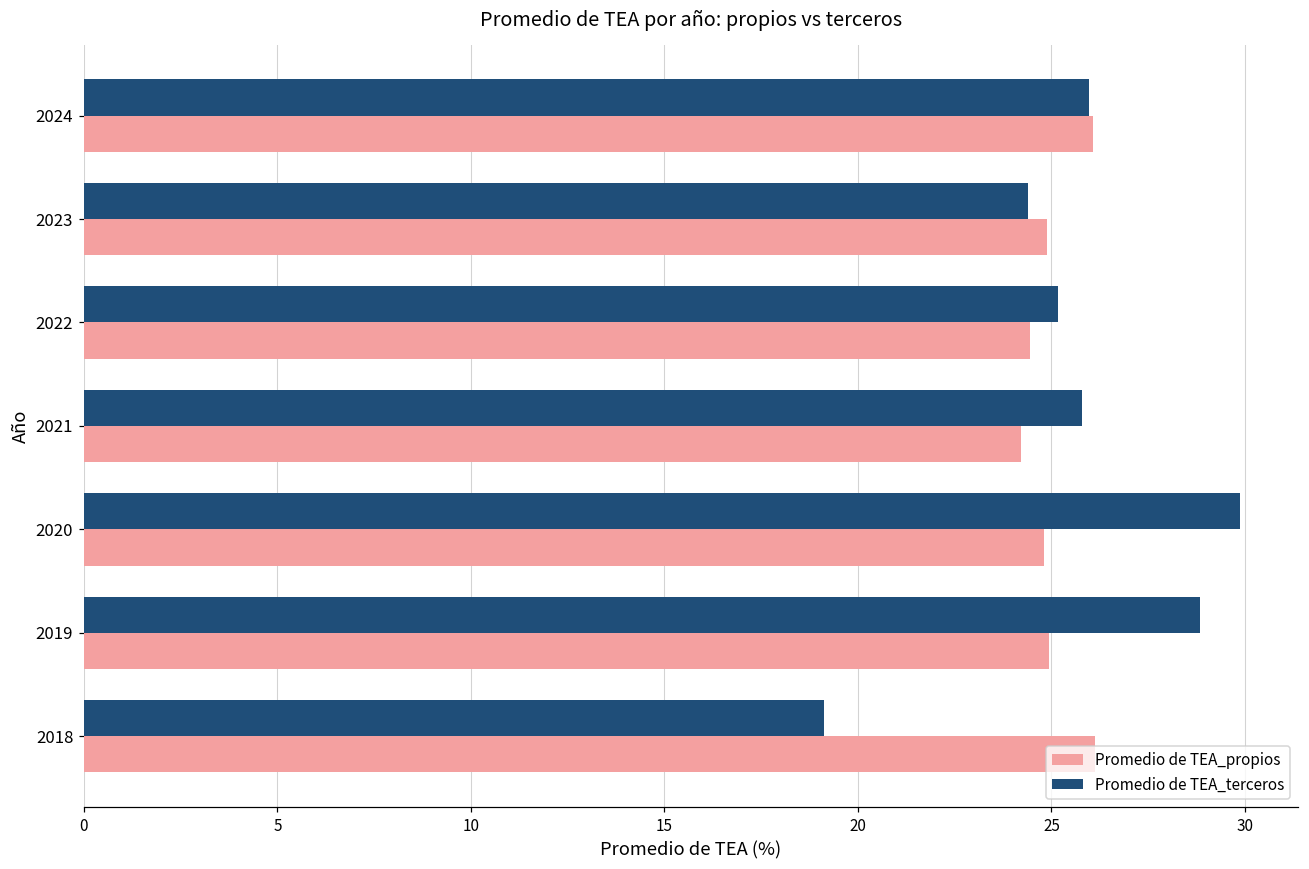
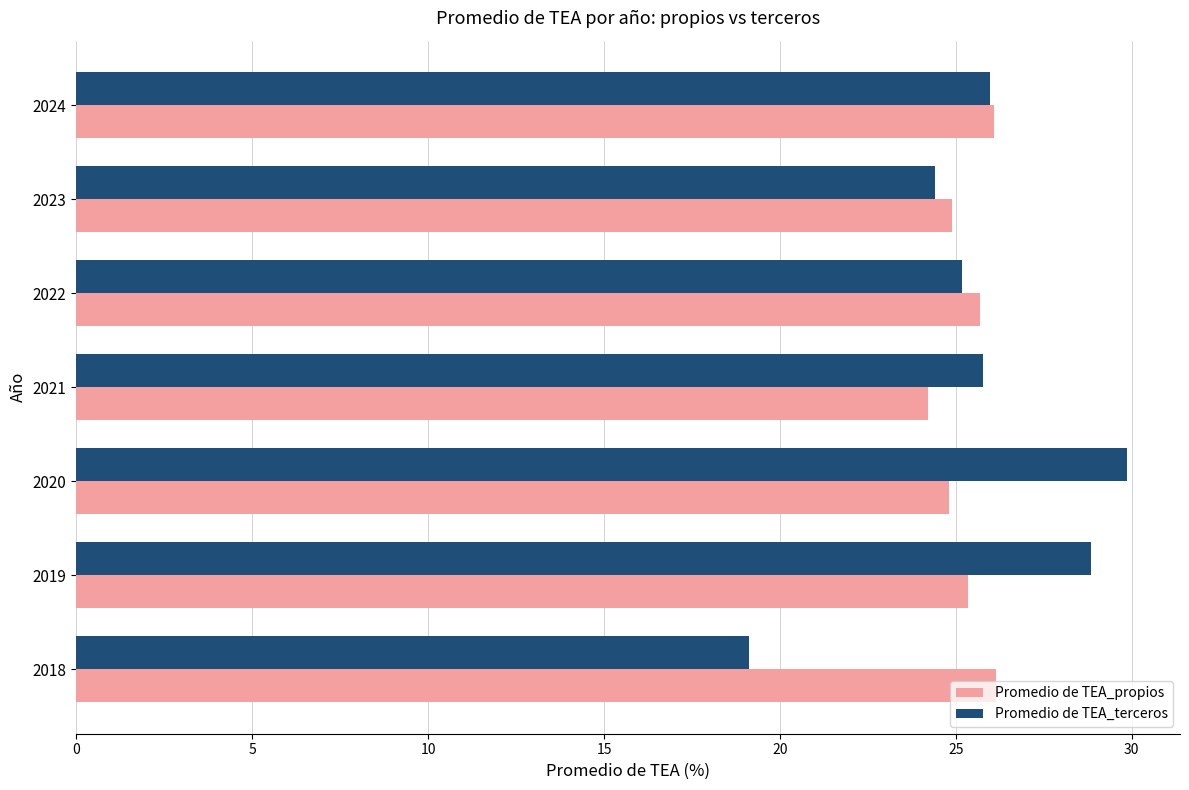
  {
    "Promedio de TEA_propios": {
      "2024": 26.1,
      "2023": 24.9,
-     "2022": 24.4,
+     "2022": 25.7,
      "2021": 24.2,
      "2020": 24.8,
-     "2019": 24.9
+     "2019": 25.4
    },
    "Promedio de TEA_terceros": {
      "2024": 26.0,
      "2023": 24.4,
      "2022": 25.2,
      "2021": 25.8,
      "2020": 29.9,
      "2019": 28.8,
      "2018": 19.1
    }
  }
